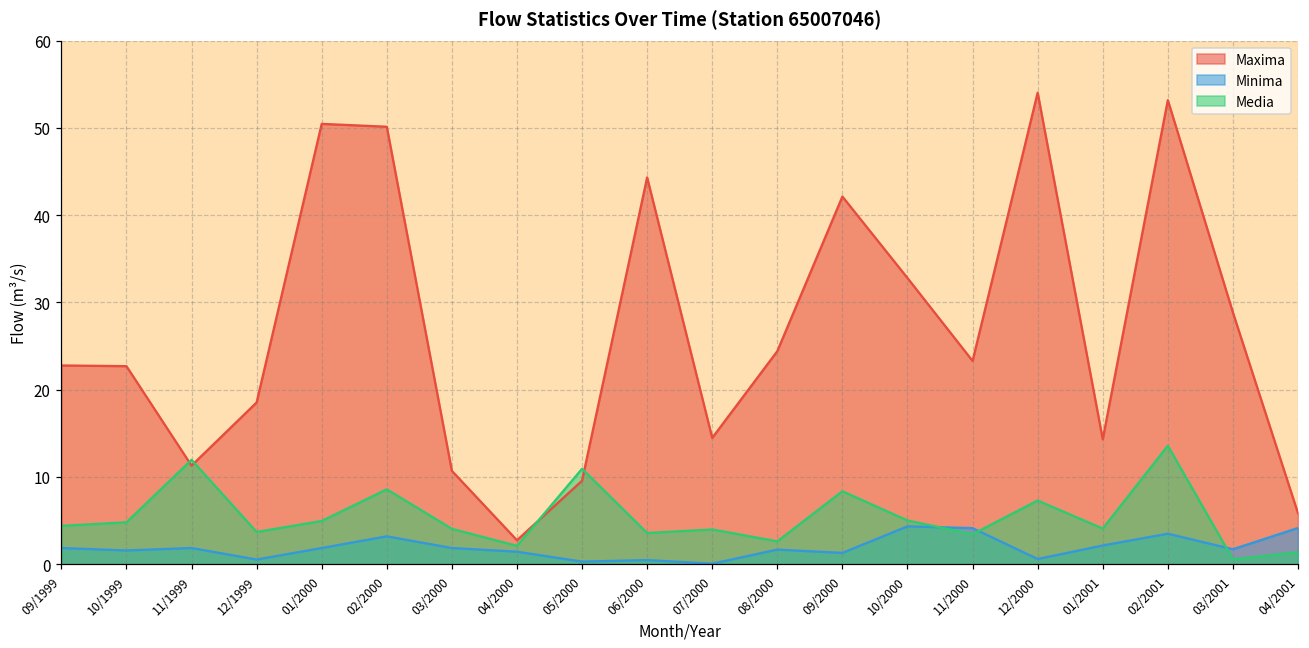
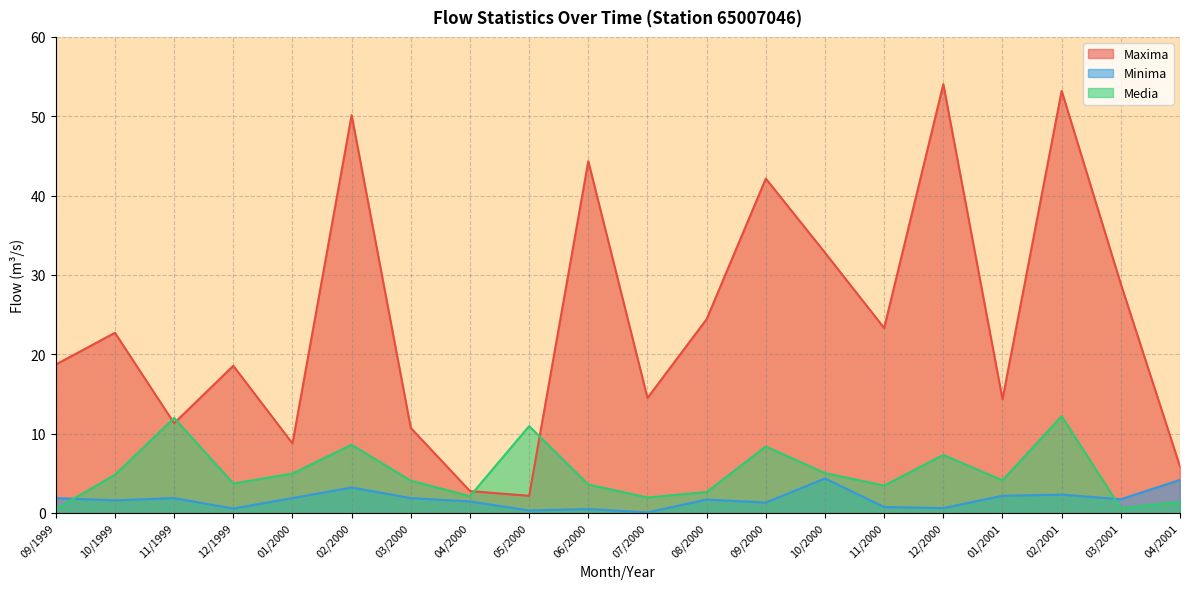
  {
    "Maxima": {
-     "09/1999": 23,
+     "09/1999": 19,
      "10/1999": 23,
      "11/1999": 11,
      "12/1999": 19,
-     "01/2000": 50,
+     "01/2000": 9,
      "02/2000": 50,
      "03/2000": 11,
      "04/2000": 3,
-     "05/2000": 10,
+     "05/2000": 2,
      "06/2000": 44,
      "07/2000": 14,
      "08/2000": 24,
      "09/2000": 42,
      "10/2000": 33,
      "11/2000": 23,
      "12/2000": 54,
      "01/2001": 14,
      "02/2001": 53,
      "03/2001": 29,
      "04/2001": 6
    },
    "Minima": {
      "09/1999": 2,
      "10/1999": 2,
      "11/1999": 2,
      "12/1999": 1,
      "01/2000": 2,
      "02/2000": 3,
      "03/2000": 2,
      "04/2000": 1,
      "05/2000": 0,
      "06/2000": 0,
      "07/2000": 0,
      "08/2000": 2,
      "09/2000": 1,
      "10/2000": 4,
-     "11/2000": 4,
+     "11/2000": 1,
      "12/2000": 1,
      "01/2001": 2,
-     "02/2001": 4,
+     "02/2001": 2,
      "03/2001": 2,
      "04/2001": 4
    },
    "Media": {
-     "09/1999": 4,
+     "09/1999": 0,
      "10/1999": 5,
      "11/1999": 12,
      "12/1999": 4,
      "01/2000": 5,
      "02/2000": 9,
      "03/2000": 4,
      "04/2000": 2,
      "05/2000": 11,
      "06/2000": 4,
-     "07/2000": 4,
+     "07/2000": 2,
      "08/2000": 3,
      "09/2000": 8,
      "10/2000": 5,
      "11/2000": 3,
      "12/2000": 7,
      "01/2001": 4,
-     "02/2001": 14,
+     "02/2001": 12,
      "03/2001": 1,
      "04/2001": 1
    }
  }
